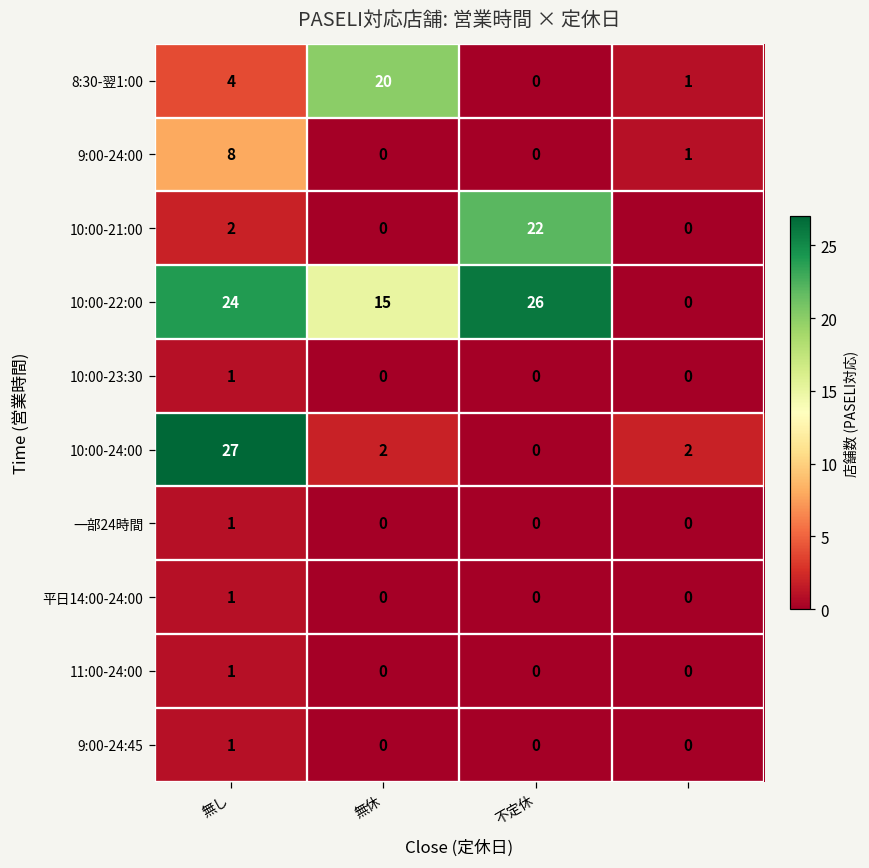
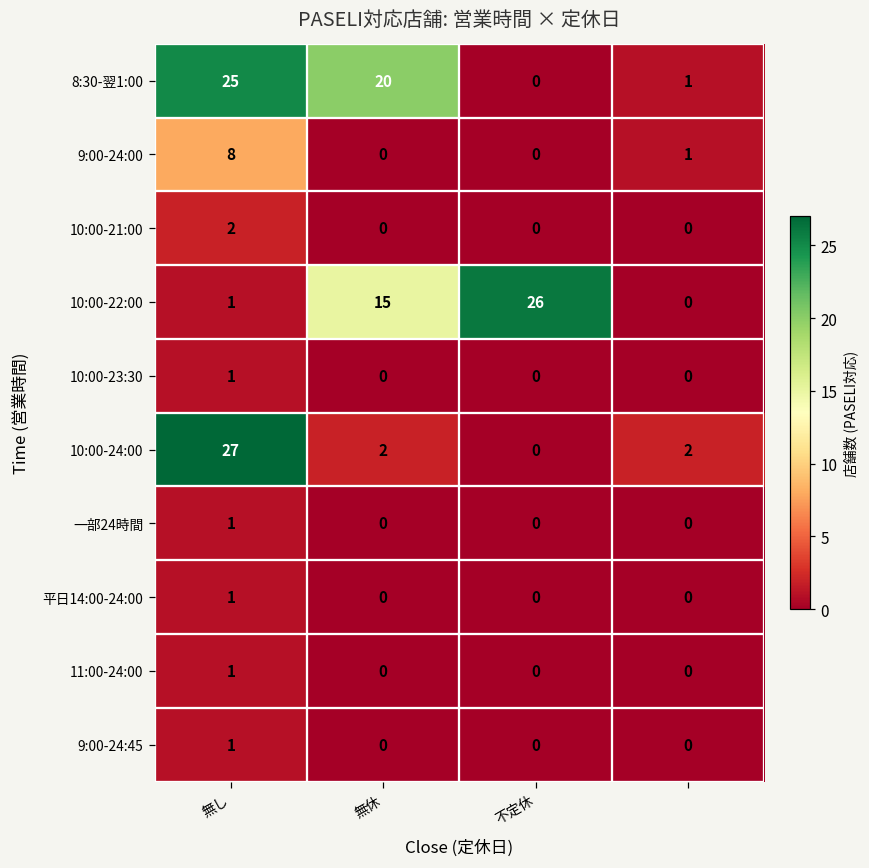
  {
    "8:30-翌1:00": {
-     "無し": 4,
+     "無し": 25,
      "無休": 20,
      "不定休": 0
    },
    "9:00-24:00": {
      "無し": 8,
      "無休": 0,
      "不定休": 0
    },
    "10:00-21:00": {
      "無し": 2,
      "無休": 0,
-     "不定休": 22
+     "不定休": 0
    },
    "10:00-22:00": {
-     "無し": 24,
+     "無し": 1,
      "無休": 15,
      "不定休": 26
    },
    "10:00-23:30": {
      "無し": 1,
      "無休": 0,
      "不定休": 0
    },
    "10:00-24:00": {
      "無し": 27,
      "無休": 2,
      "不定休": 0
    },
    "一部24時間": {
      "無し": 1,
      "無休": 0,
      "不定休": 0
    },
    "平日14:00-24:00": {
      "無し": 1,
      "無休": 0,
      "不定休": 0
    },
    "11:00-24:00": {
      "無し": 1,
      "無休": 0,
      "不定休": 0
    },
    "9:00-24:45": {
      "無し": 1,
      "無休": 0,
      "不定休": 0
    }
  }
